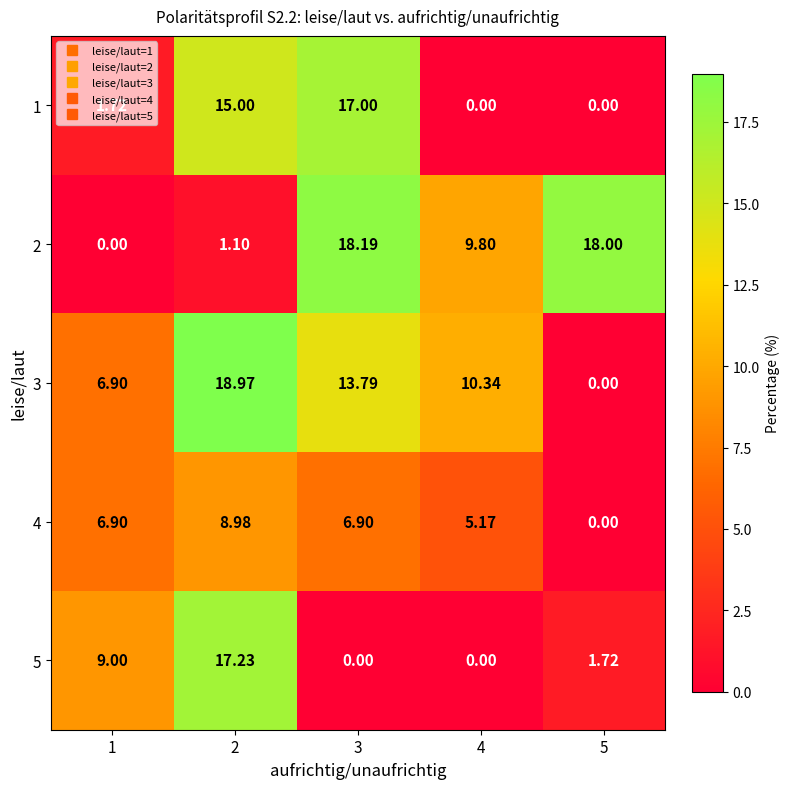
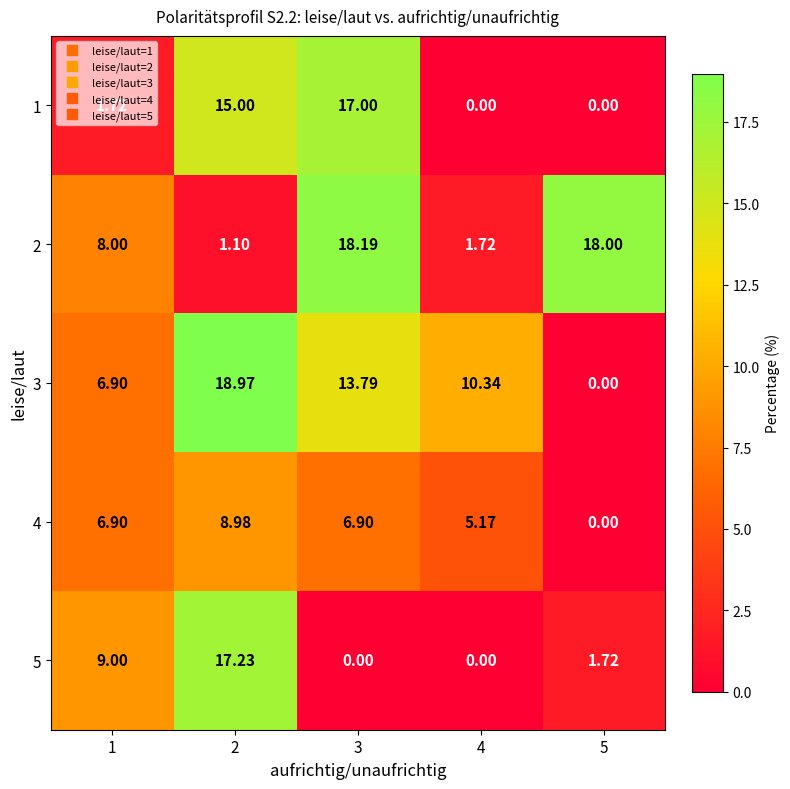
  {
    "1": {
      "2": 15.00,
      "3": 17.00,
      "4": 0.00,
      "5": 0.00
    },
    "2": {
-     "1": 0.00,
+     "1": 8.00,
      "2": 1.10,
      "3": 18.19,
-     "4": 9.80,
+     "4": 1.72,
      "5": 18.00
    },
    "3": {
      "1": 6.90,
      "2": 18.97,
      "3": 13.79,
      "4": 10.34,
      "5": 0.00
    },
    "4": {
      "1": 6.90,
      "2": 8.98,
      "3": 6.90,
      "4": 5.17,
      "5": 0.00
    },
    "5": {
      "1": 9.00,
      "2": 17.23,
      "3": 0.00,
      "4": 0.00,
      "5": 1.72
    }
  }
